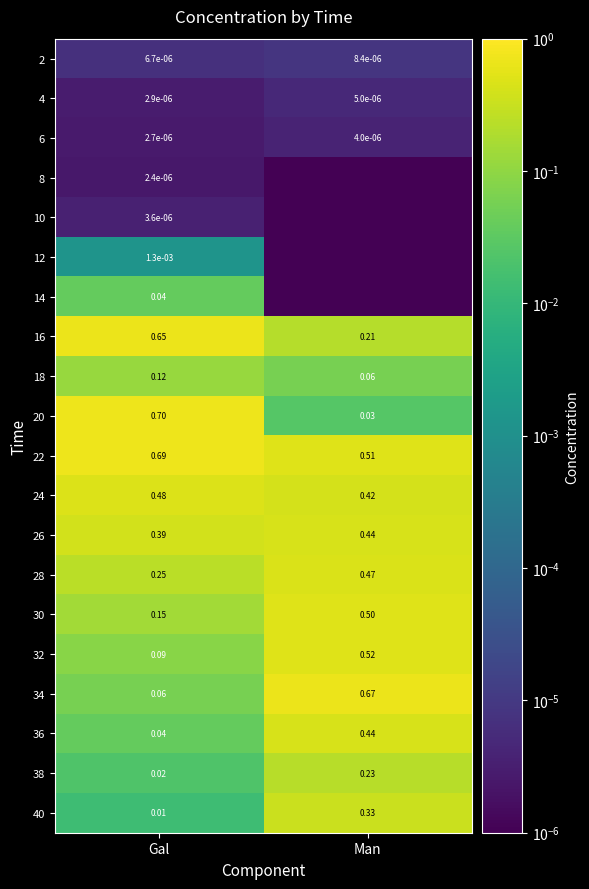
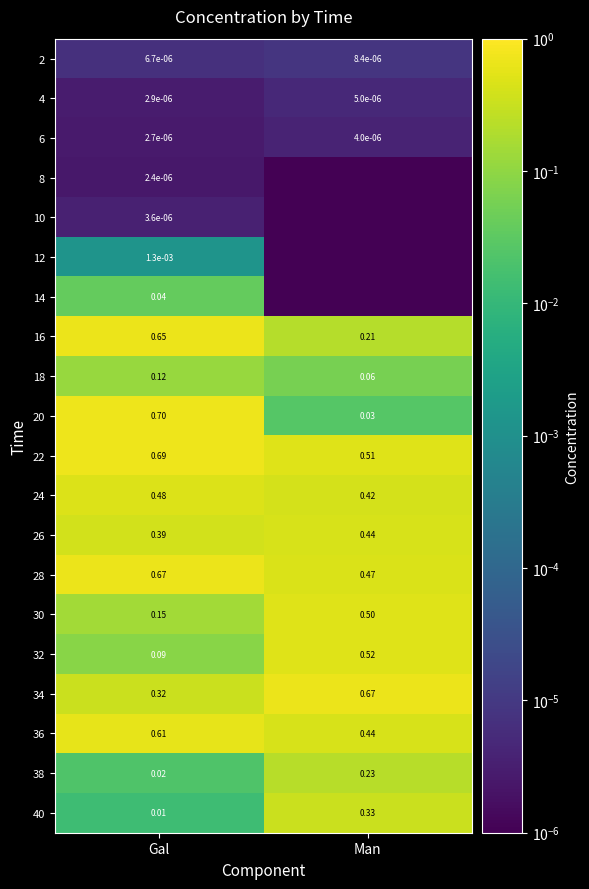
  {
    "2": {
      "Gal": "6.7e-06",
      "Man": "8.4e-06"
    },
    "4": {
      "Gal": "2.9e-06",
      "Man": "5.0e-06"
    },
    "6": {
      "Gal": "2.7e-06",
      "Man": "4.0e-06"
    },
    "8": {
      "Gal": "2.4e-06"
    },
    "10": {
      "Gal": "3.6e-06"
    },
    "12": {
      "Gal": "1.3e-03"
    },
    "14": {
      "Gal": "0.04"
    },
    "16": {
      "Gal": "0.65",
      "Man": "0.21"
    },
    "18": {
      "Gal": "0.12",
      "Man": "0.06"
    },
    "20": {
      "Gal": "0.70",
      "Man": "0.03"
    },
    "22": {
      "Gal": "0.69",
      "Man": "0.51"
    },
    "24": {
      "Gal": "0.48",
      "Man": "0.42"
    },
    "26": {
      "Gal": "0.39",
      "Man": "0.44"
    },
    "28": {
-     "Gal": "0.25",
+     "Gal": "0.67",
      "Man": "0.47"
    },
    "30": {
      "Gal": "0.15",
      "Man": "0.50"
    },
    "32": {
      "Gal": "0.09",
      "Man": "0.52"
    },
    "34": {
-     "Gal": "0.06",
+     "Gal": "0.32",
      "Man": "0.67"
    },
    "36": {
-     "Gal": "0.04",
+     "Gal": "0.61",
      "Man": "0.44"
    },
    "38": {
      "Gal": "0.02",
      "Man": "0.23"
    },
    "40": {
      "Gal": "0.01",
      "Man": "0.33"
    }
  }
